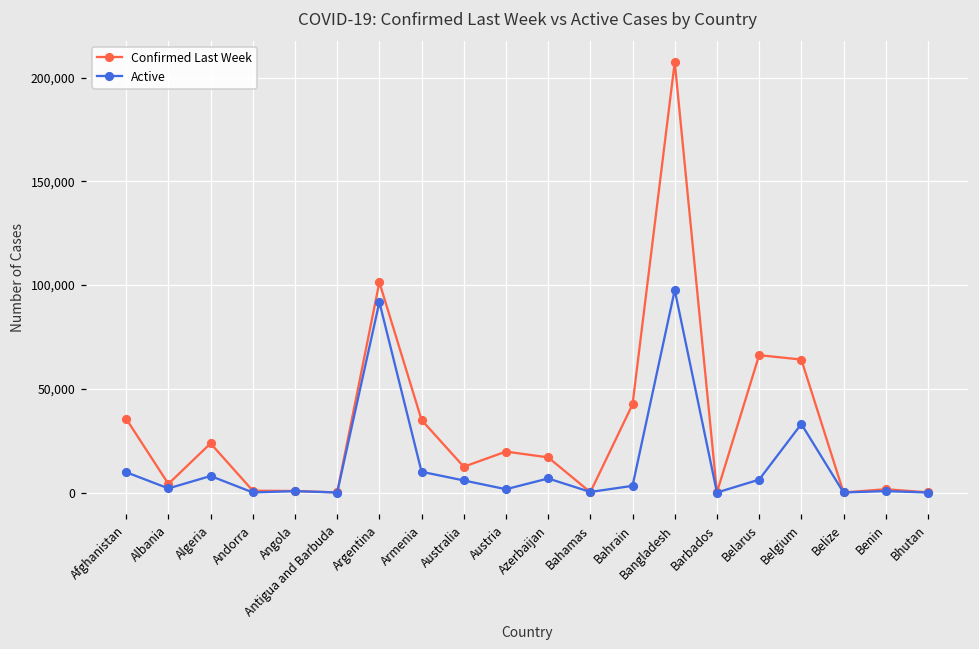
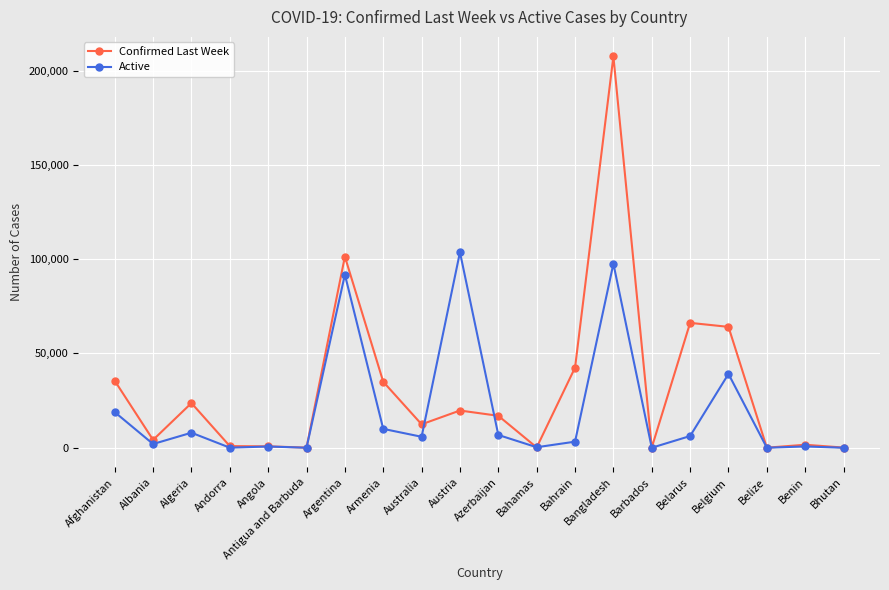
  {
    "Confirmed Last Week": {
      "Afghanistan": "36,000",
      "Albania": "4,000",
      "Algeria": "24,000",
      "Argentina": "101,000",
      "Armenia": "35,000",
      "Australia": "12,000",
      "Austria": "20,000",
      "Azerbaijan": "17,000",
      "Bahrain": "42,000",
      "Bangladesh": "207,000",
      "Belarus": "66,000",
      "Belgium": "64,000"
    },
    "Active": {
-     "Afghanistan": "10,000",
+     "Afghanistan": "19,000",
      "Albania": "2,000",
      "Algeria": "8,000",
      "Argentina": "92,000",
      "Armenia": "10,000",
      "Australia": "6,000",
-     "Austria": "2,000",
+     "Austria": "104,000",
      "Azerbaijan": "7,000",
      "Bahrain": "3,000",
      "Bangladesh": "98,000",
      "Belarus": "6,000",
-     "Belgium": "33,000"
+     "Belgium": "39,000"
    }
  }
